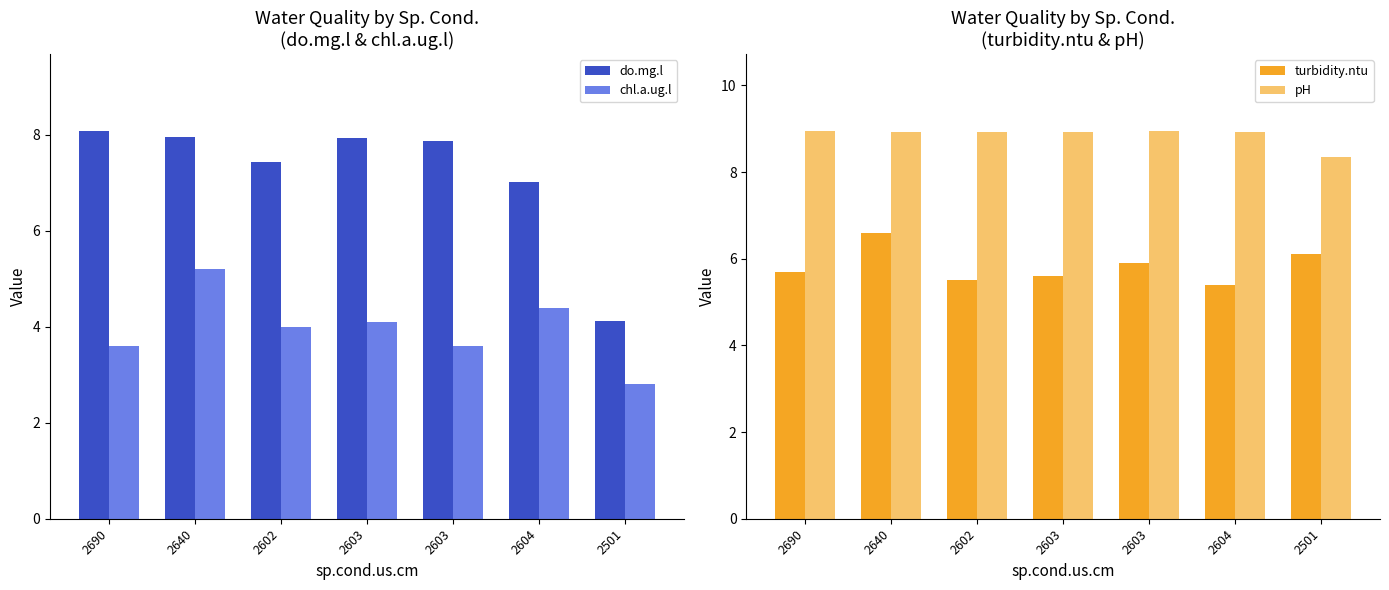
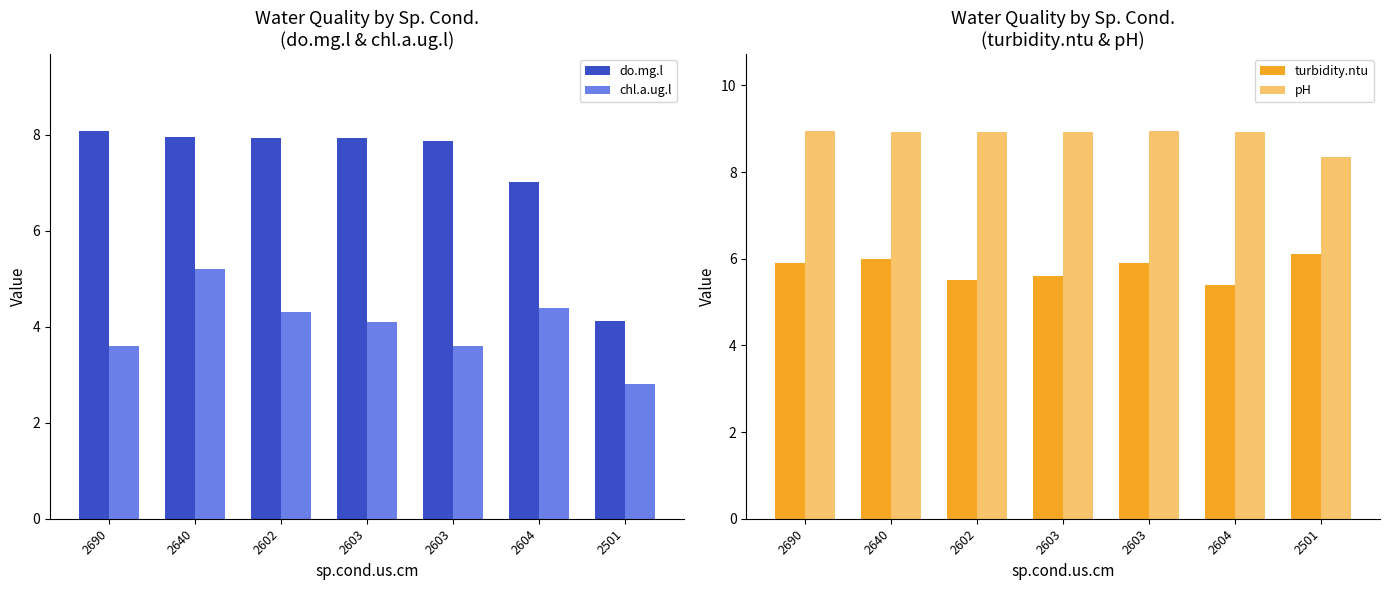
  {
    "Water Quality by Sp. Cond. (do.mg.l & chl.a.ug.l)": {
      "do.mg.l": {
        "2690": 8.1,
        "2640": 8.0,
-       "2602": 7.4,
+       "2602": 7.9,
        "2604": 7.0,
        "2501": 4.1
      },
      "chl.a.ug.l": {
        "2690": 3.6,
        "2640": 5.2,
-       "2602": 4.0,
+       "2602": 4.3,
        "2604": 4.4,
        "2501": 2.8
      }
    },
    "Water Quality by Sp. Cond. (turbidity.ntu & pH)": {
      "turbidity.ntu": {
-       "2690": 5.7,
-       "2640": 6.6,
+       "2690": 5.9,
+       "2640": 6.0,
        "2602": 5.5,
        "2604": 5.4,
        "2501": 6.1
      },
      "pH": {
        "2690": 8.9,
        "2640": 8.9,
        "2602": 8.9,
        "2604": 8.9,
        "2501": 8.4
      }
    }
  }
